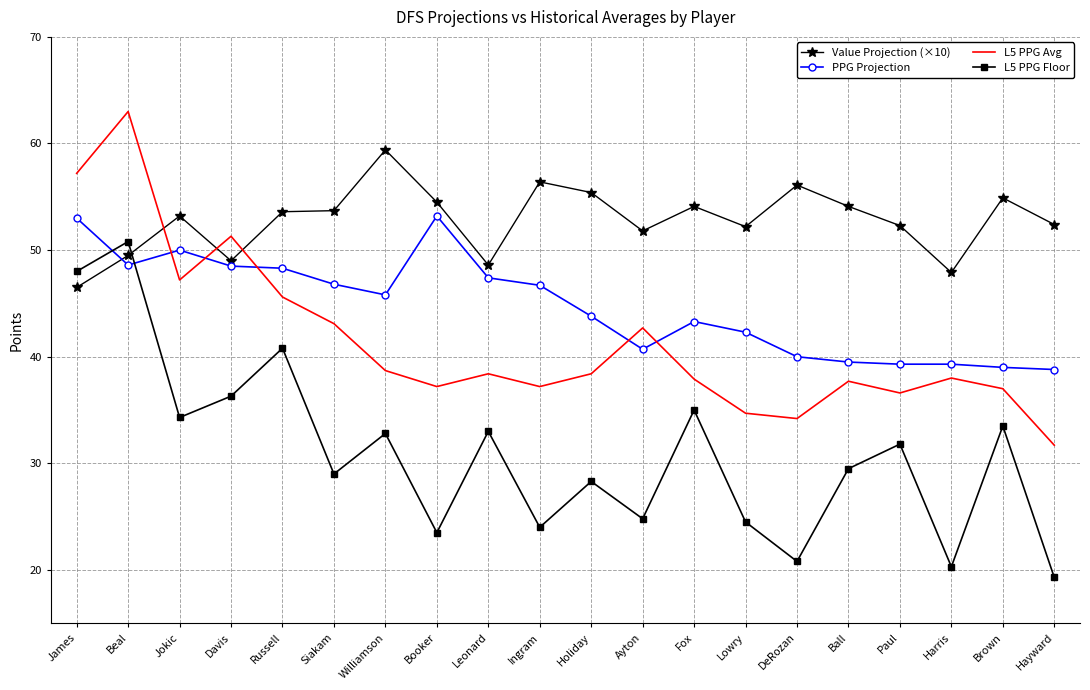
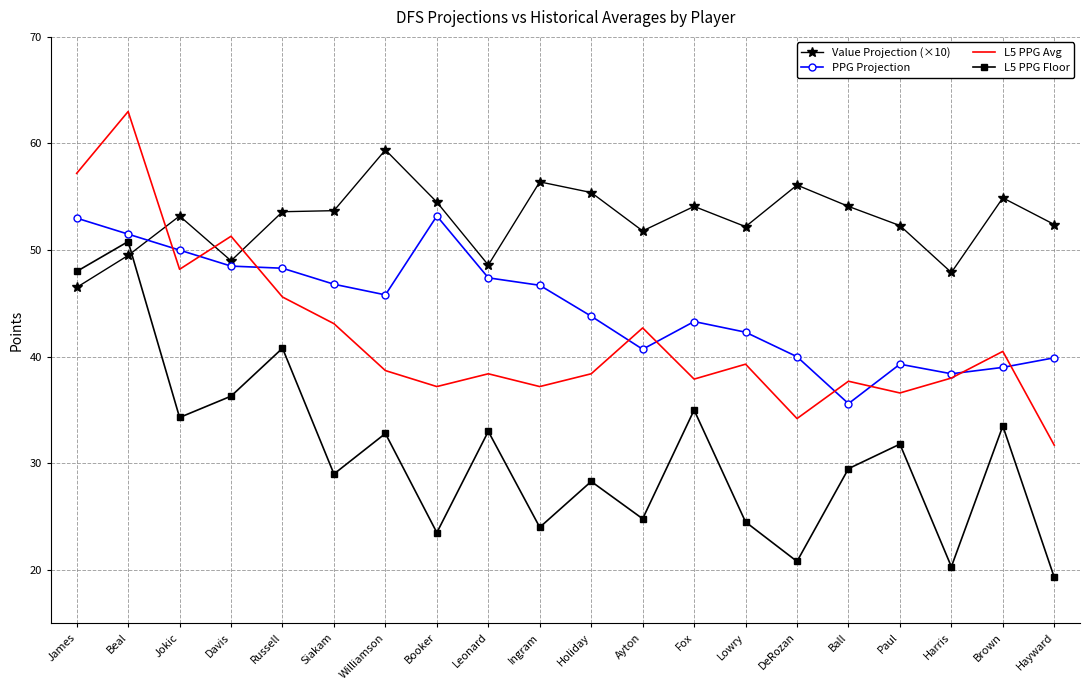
  {
    "PPG Projection": {
      "James": 53.0,
-     "Beal": 48.6,
+     "Beal": 51.5,
      "Jokic": 50.0,
      "Davis": 48.5,
      "Russell": 48.3,
      "Siakam": 46.8,
      "Williamson": 45.8,
      "Booker": 53.2,
      "Leonard": 47.4,
      "Ingram": 46.7,
      "Holiday": 43.8,
      "Ayton": 40.7,
      "Fox": 43.3,
      "Lowry": 42.3,
      "DeRozan": 40.0,
-     "Ball": 39.5,
+     "Ball": 35.6,
      "Paul": 39.3,
-     "Harris": 39.3,
+     "Harris": 38.4,
      "Brown": 39.0,
-     "Hayward": 38.8
+     "Hayward": 39.9
    },
    "L5 PPG Avg": {
      "James": 57.2,
      "Beal": 63.0,
-     "Jokic": 47.2,
+     "Jokic": 48.2,
      "Davis": 51.3,
      "Russell": 45.6,
      "Siakam": 43.1,
      "Williamson": 38.7,
      "Booker": 37.2,
      "Leonard": 38.4,
      "Ingram": 37.2,
      "Holiday": 38.4,
      "Ayton": 42.7,
      "Fox": 37.9,
-     "Lowry": 34.7,
+     "Lowry": 39.3,
      "DeRozan": 34.2,
      "Ball": 37.7,
      "Paul": 36.6,
      "Harris": 38.0,
-     "Brown": 37.0,
+     "Brown": 40.5,
      "Hayward": 31.7
    }
  }
